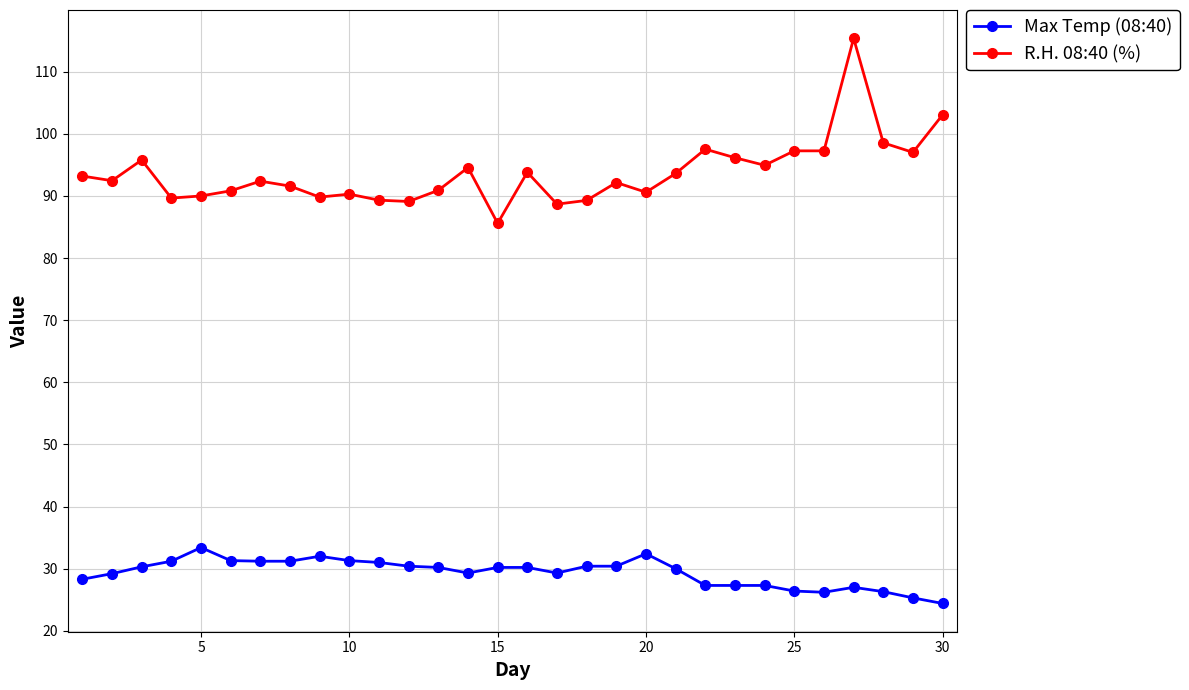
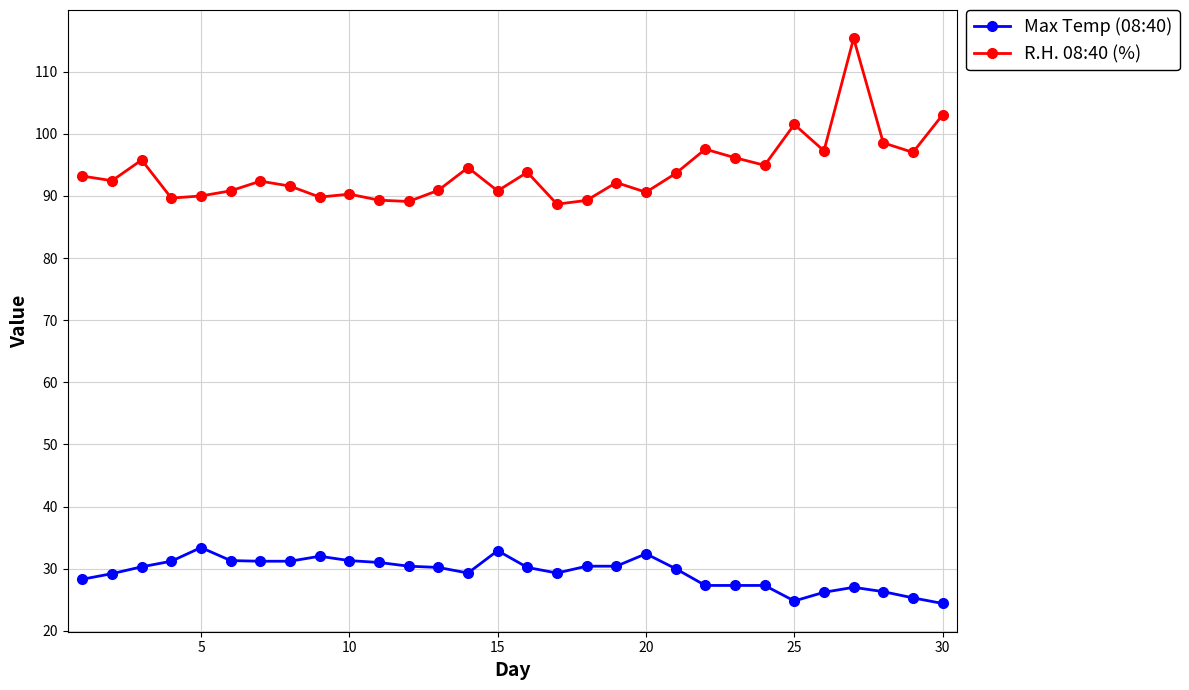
  {
    "Max Temp (08:40)": {
      "5": 33,
      "10": 31,
-     "15": 30,
+     "15": 33,
      "20": 32,
-     "25": 26,
+     "25": 25,
      "30": 24
    },
    "R.H. 08:40 (%)": {
      "5": 90,
      "10": 90,
-     "15": 86,
+     "15": 91,
      "20": 91,
-     "25": 97,
+     "25": 102,
      "30": 103
    }
  }
